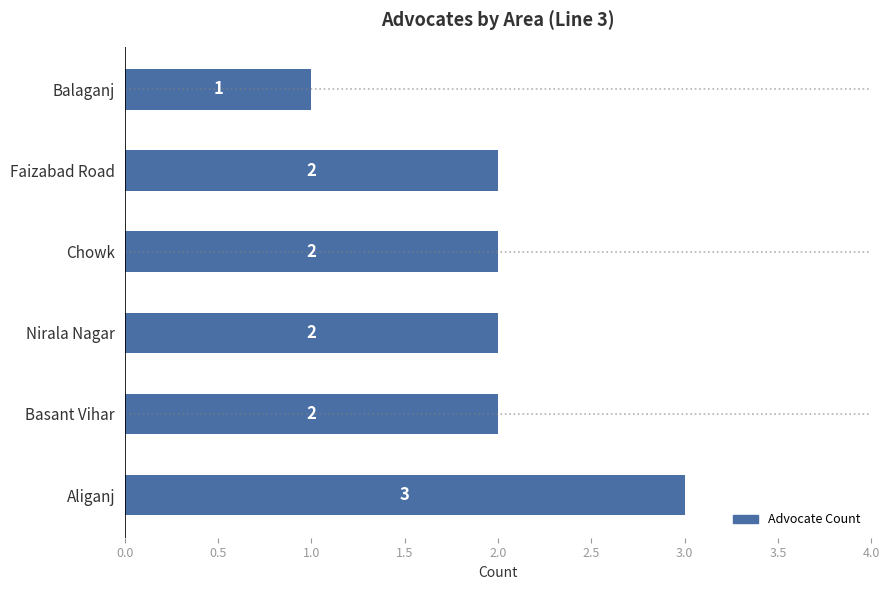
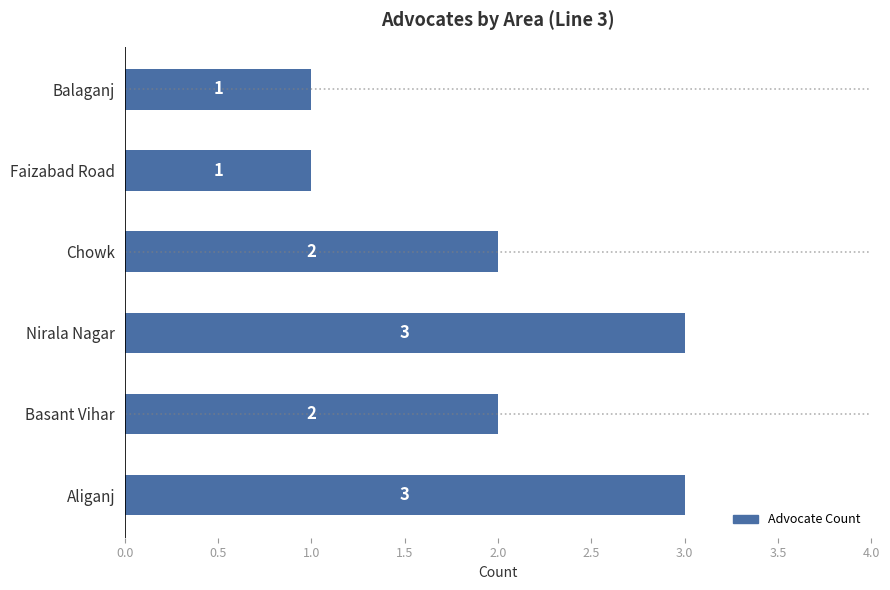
  {
    "Balaganj": 1,
-   "Faizabad Road": 2,
+   "Faizabad Road": 1,
    "Chowk": 2,
-   "Nirala Nagar": 2,
+   "Nirala Nagar": 3,
    "Basant Vihar": 2,
    "Aliganj": 3
  }
